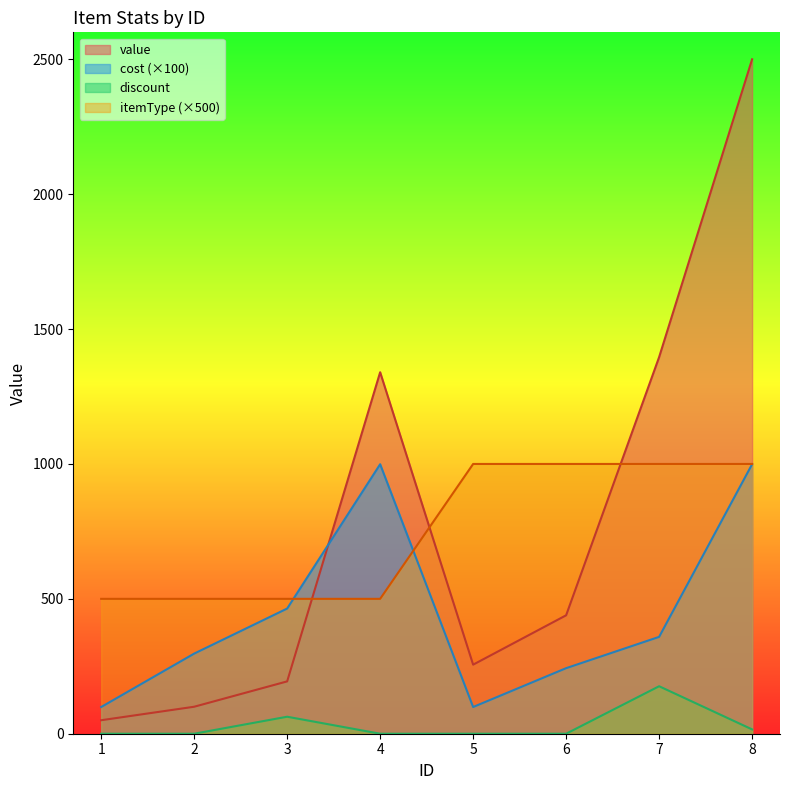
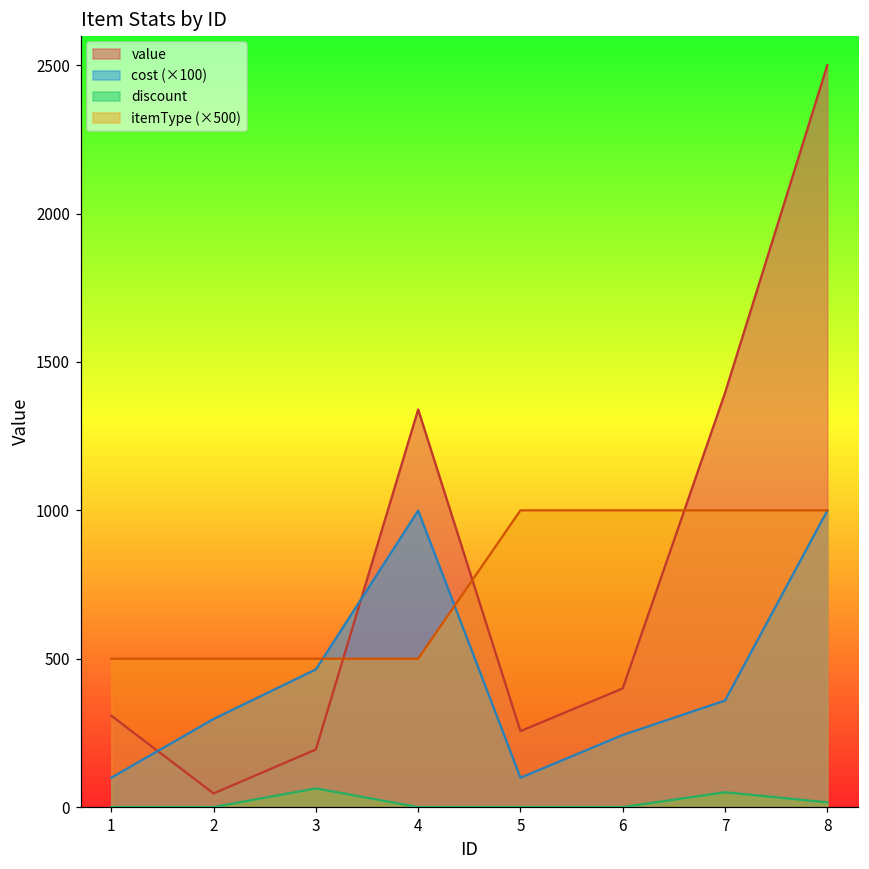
  {
    "value": {
-     "1": 50,
-     "2": 100,
+     "1": 310,
+     "2": 50,
      "3": 190,
      "4": 1340,
      "5": 260,
-     "6": 440,
+     "6": 400,
      "7": 1400,
      "8": 2500
    },
    "cost (×100)": {
      "1": 100,
      "2": 300,
      "3": 460,
      "4": 1000,
      "5": 100,
      "6": 240,
      "7": 360
    },
    "discount": {
      "1": 0,
      "2": 0,
      "3": 60,
      "4": 0,
      "5": 0,
      "6": 0,
-     "7": 180,
+     "7": 50,
      "8": 20
    },
    "itemType (×500)": {
      "1": 500,
      "2": 500,
      "3": 500,
      "4": 500,
      "5": 1000,
      "6": 1000,
      "7": 1000
    }
  }
